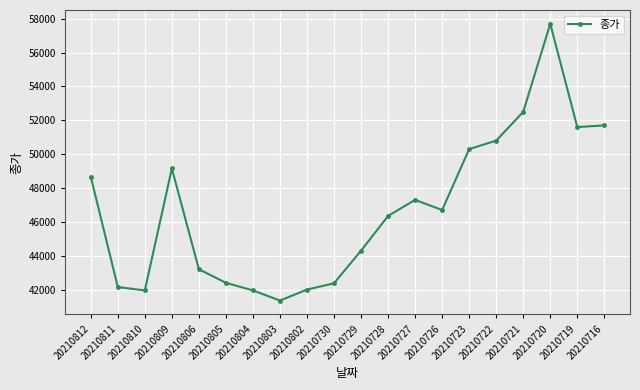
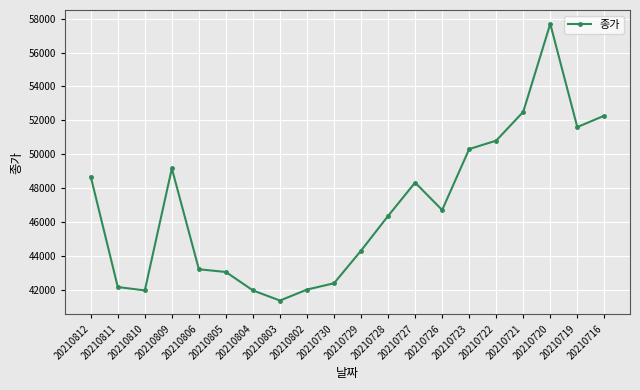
  {
    "20210812": 48700,
    "20210811": 42200,
    "20210810": 42000,
    "20210809": 49200,
    "20210806": 43200,
-   "20210805": 42400,
+   "20210805": 43000,
    "20210804": 42000,
    "20210803": 41400,
    "20210802": 42000,
    "20210730": 42400,
    "20210729": 44300,
    "20210728": 46400,
-   "20210727": 47300,
+   "20210727": 48300,
    "20210726": 46700,
    "20210723": 50300,
    "20210722": 50800,
    "20210721": 52500,
    "20210720": 57700,
    "20210719": 51600,
-   "20210716": 51700
+   "20210716": 52300
  }
